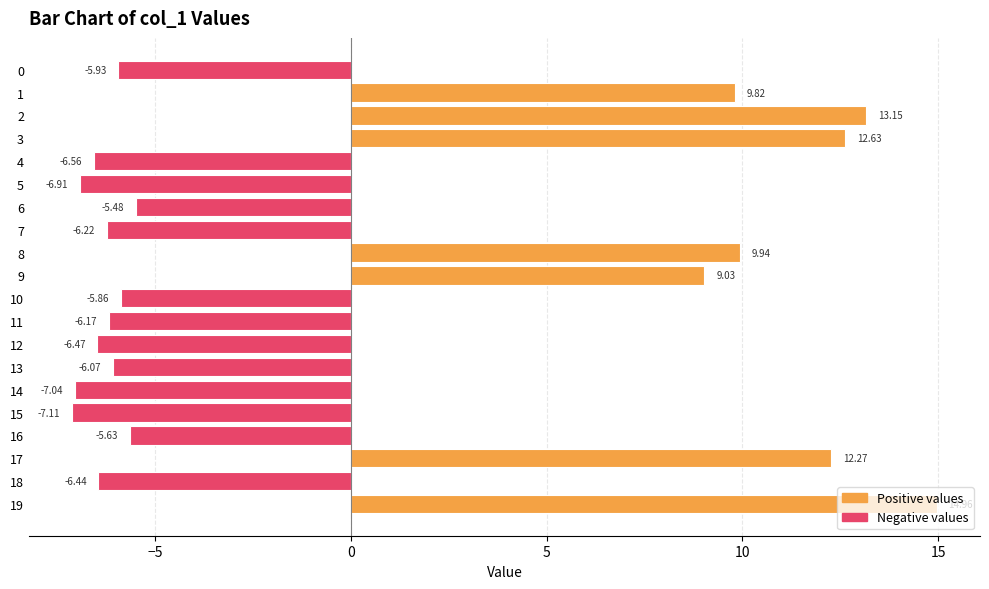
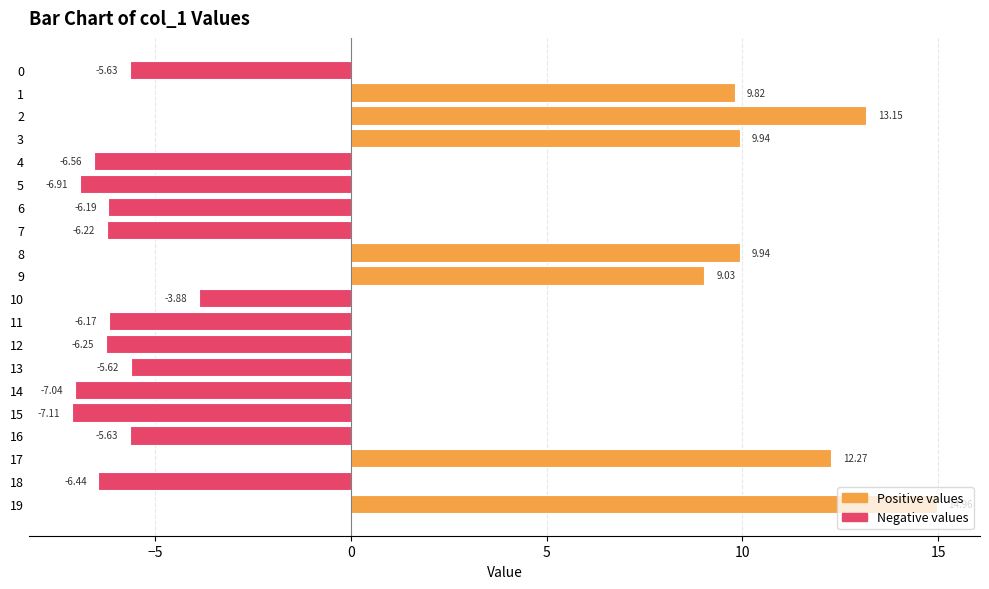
  {
-   "0": -5.93,
+   "0": -5.63,
    "1": 9.82,
    "2": 13.15,
-   "3": 12.63,
+   "3": 9.94,
    "4": -6.56,
    "5": -6.91,
-   "6": -5.48,
+   "6": -6.19,
    "7": -6.22,
    "8": 9.94,
    "9": 9.03,
-   "10": -5.86,
+   "10": -3.88,
    "11": -6.17,
-   "12": -6.47,
-   "13": -6.07,
+   "12": -6.25,
+   "13": -5.62,
    "14": -7.04,
    "15": -7.11,
    "16": -5.63,
    "17": 12.27,
    "18": -6.44
  }
